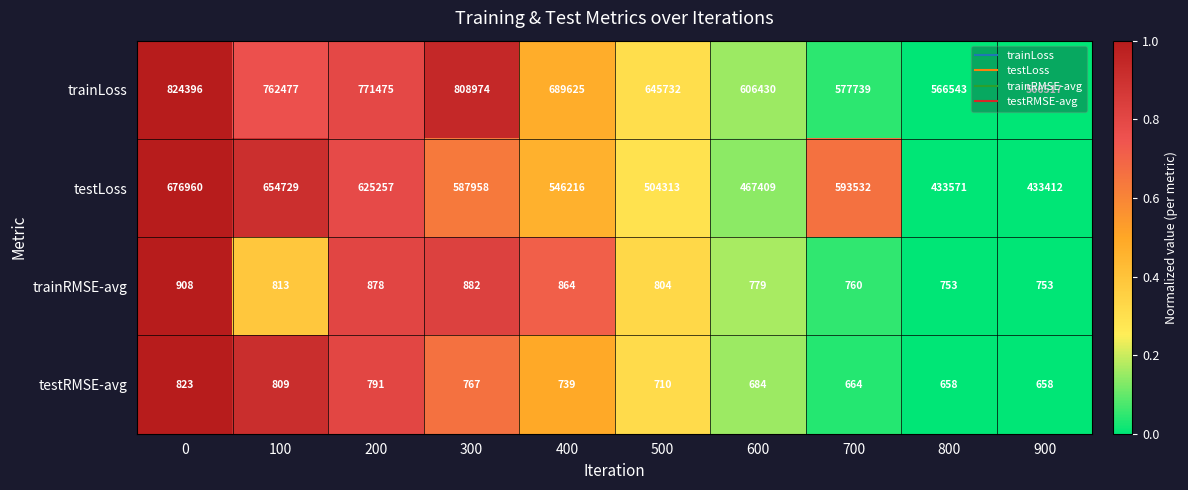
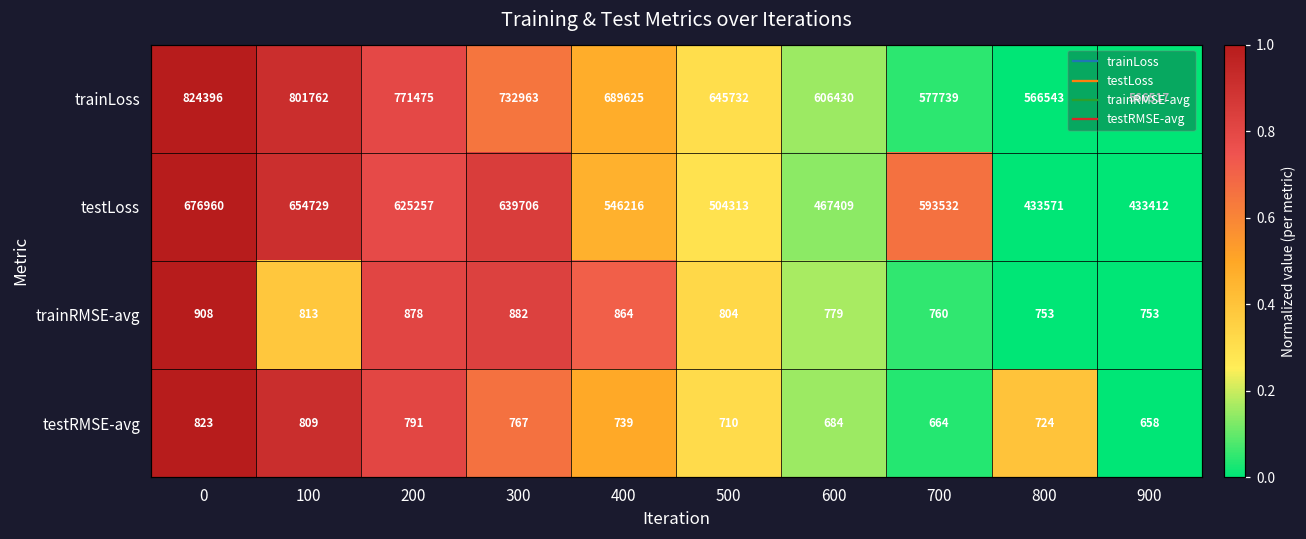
  {
    "trainLoss": {
      "0": 824396,
-     "100": 762477,
+     "100": 801762,
      "200": 771475,
-     "300": 808974,
+     "300": 732963,
      "400": 689625,
      "500": 645732,
      "600": 606430,
      "700": 577739,
      "800": 566543
    },
    "testLoss": {
      "0": 676960,
      "100": 654729,
      "200": 625257,
-     "300": 587958,
+     "300": 639706,
      "400": 546216,
      "500": 504313,
      "600": 467409,
      "700": 593532,
      "800": 433571,
      "900": 433412
    },
    "trainRMSE-avg": {
      "0": 908,
      "100": 813,
      "200": 878,
      "300": 882,
      "400": 864,
      "500": 804,
      "600": 779,
      "700": 760,
      "800": 753,
      "900": 753
    },
    "testRMSE-avg": {
      "0": 823,
      "100": 809,
      "200": 791,
      "300": 767,
      "400": 739,
      "500": 710,
      "600": 684,
      "700": 664,
-     "800": 658,
+     "800": 724,
      "900": 658
    }
  }
